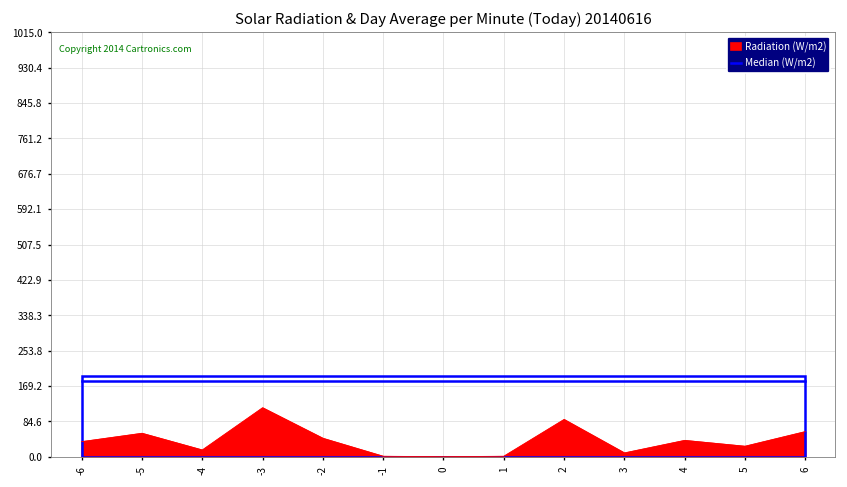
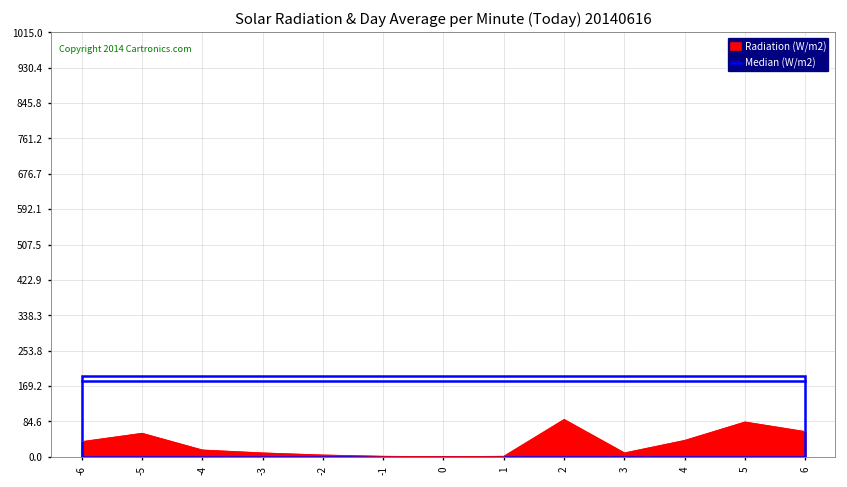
  {
    "Radiation (W/m2)": {
      "-6": 40,
      "-5": 60,
      "-4": 20,
-     "-3": 120,
-     "-2": 40,
+     "-3": 10,
+     "-2": 0,
      "-1": 0,
      "0": 0,
      "1": 0,
      "2": 90,
      "3": 10,
      "4": 40,
-     "5": 30,
+     "5": 80,
      "6": 60
    },
    "Median (W/m2)": {
      "-6": 180,
      "-5": 180,
      "-4": 180,
      "-3": 180,
      "-2": 180,
      "-1": 180,
      "0": 180,
      "1": 180,
      "2": 180,
      "3": 180,
      "4": 180,
      "5": 180,
      "6": 180
    }
  }
